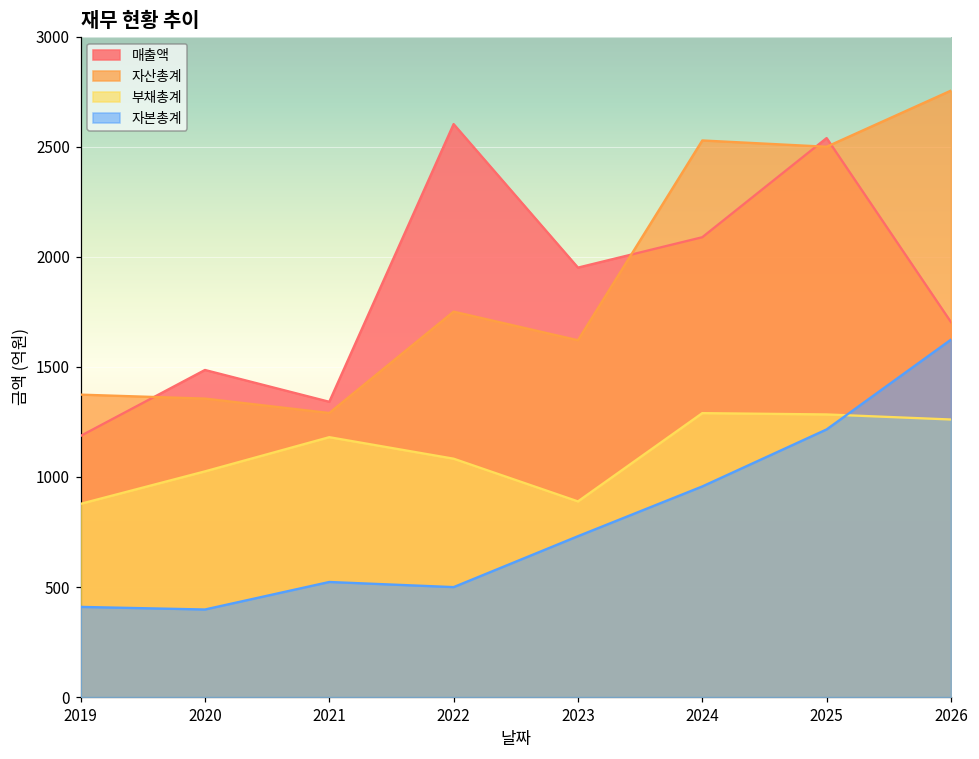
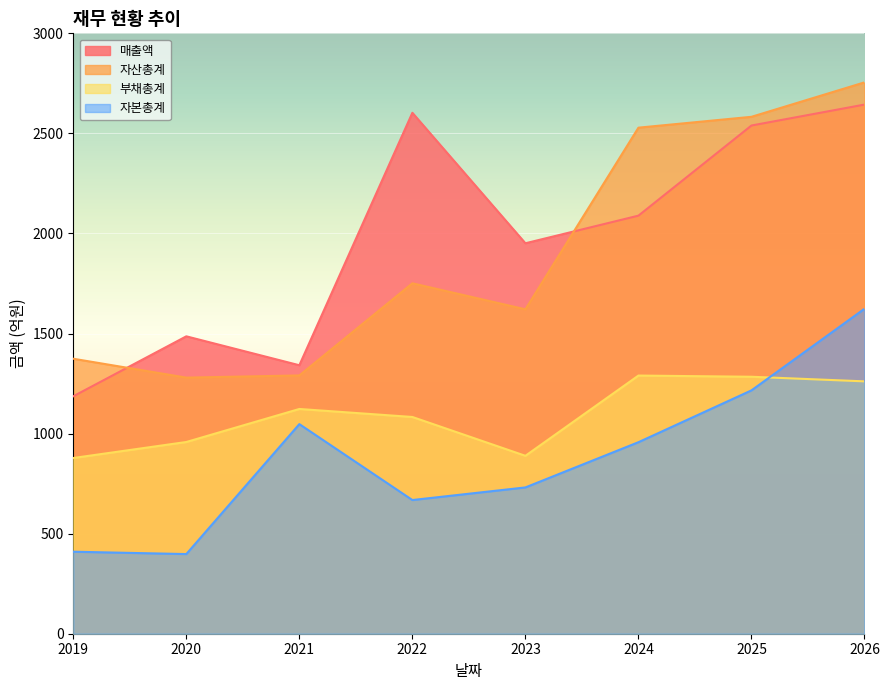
  {
    "매출액": {
      "2019": 1190,
      "2020": 1490,
      "2021": 1340,
      "2022": 2600,
      "2023": 1950,
      "2024": 2090,
      "2025": 2540,
-     "2026": 1700
+     "2026": 2640
    },
    "자산총계": {
      "2019": 1370,
-     "2020": 1360,
+     "2020": 1280,
      "2021": 1290,
      "2022": 1750,
      "2023": 1620,
      "2024": 2530,
-     "2025": 2500,
+     "2025": 2580,
      "2026": 2760
    },
    "부채총계": {
      "2019": 880,
-     "2020": 1030,
-     "2021": 1180,
+     "2020": 960,
+     "2021": 1120,
      "2022": 1080,
      "2023": 890,
      "2024": 1290,
      "2025": 1280,
      "2026": 1260
    },
    "자본총계": {
      "2019": 410,
      "2020": 400,
-     "2021": 520,
-     "2022": 500,
+     "2021": 1050,
+     "2022": 670,
      "2023": 730,
      "2024": 960,
      "2025": 1220,
      "2026": 1620
    }
  }
